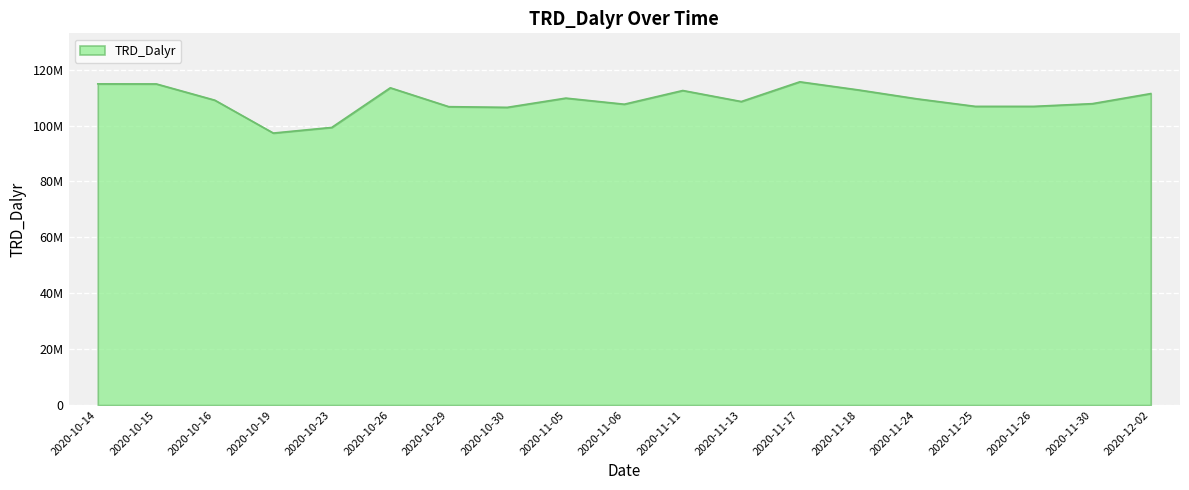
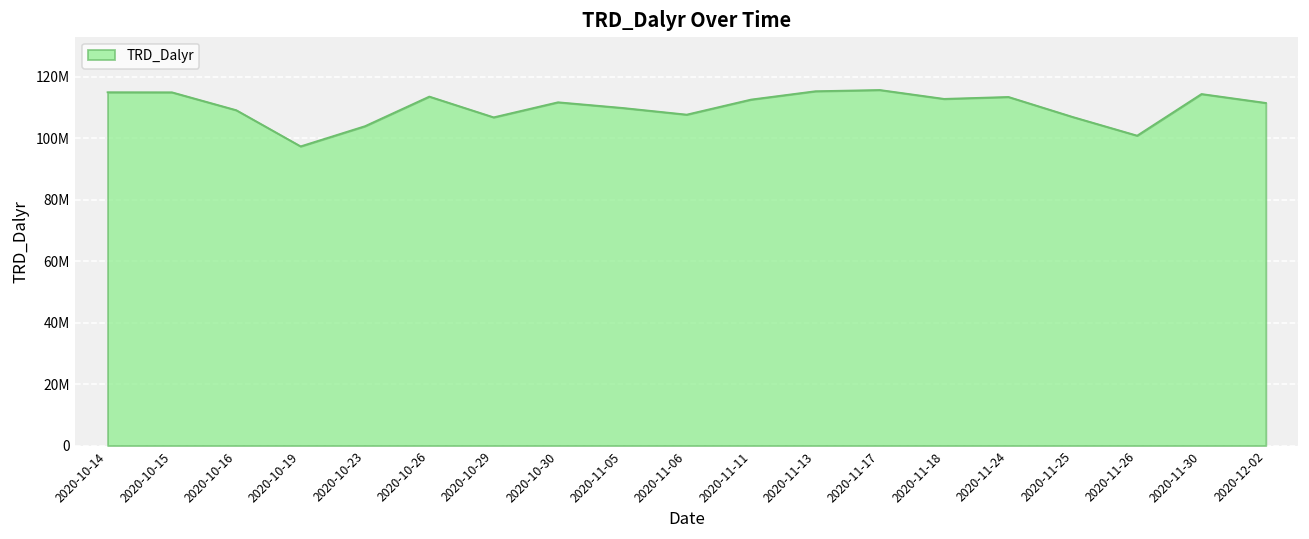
  {
    "2020-10-14": 115000000,
    "2020-10-15": 115000000,
    "2020-10-16": 109000000,
    "2020-10-19": 97000000,
-   "2020-10-23": 99000000,
+   "2020-10-23": 104000000,
    "2020-10-26": 114000000,
    "2020-10-29": 107000000,
-   "2020-10-30": 107000000,
+   "2020-10-30": 112000000,
    "2020-11-05": 110000000,
    "2020-11-06": 108000000,
    "2020-11-11": 113000000,
-   "2020-11-13": 109000000,
+   "2020-11-13": 115000000,
    "2020-11-17": 116000000,
    "2020-11-18": 113000000,
-   "2020-11-24": 110000000,
+   "2020-11-24": 113000000,
    "2020-11-25": 107000000,
-   "2020-11-26": 107000000,
-   "2020-11-30": 108000000,
+   "2020-11-26": 101000000,
+   "2020-11-30": 114000000,
    "2020-12-02": 111000000
  }
